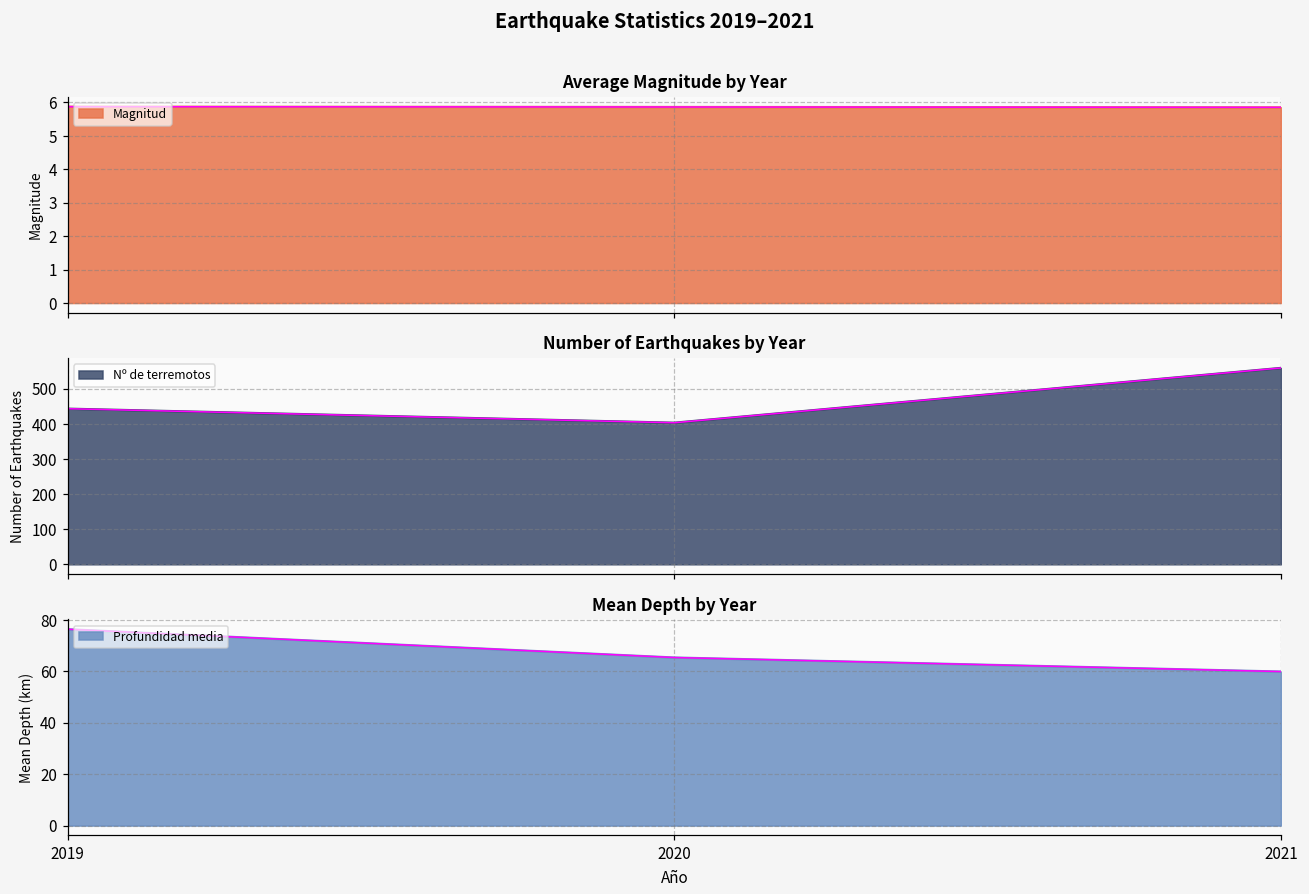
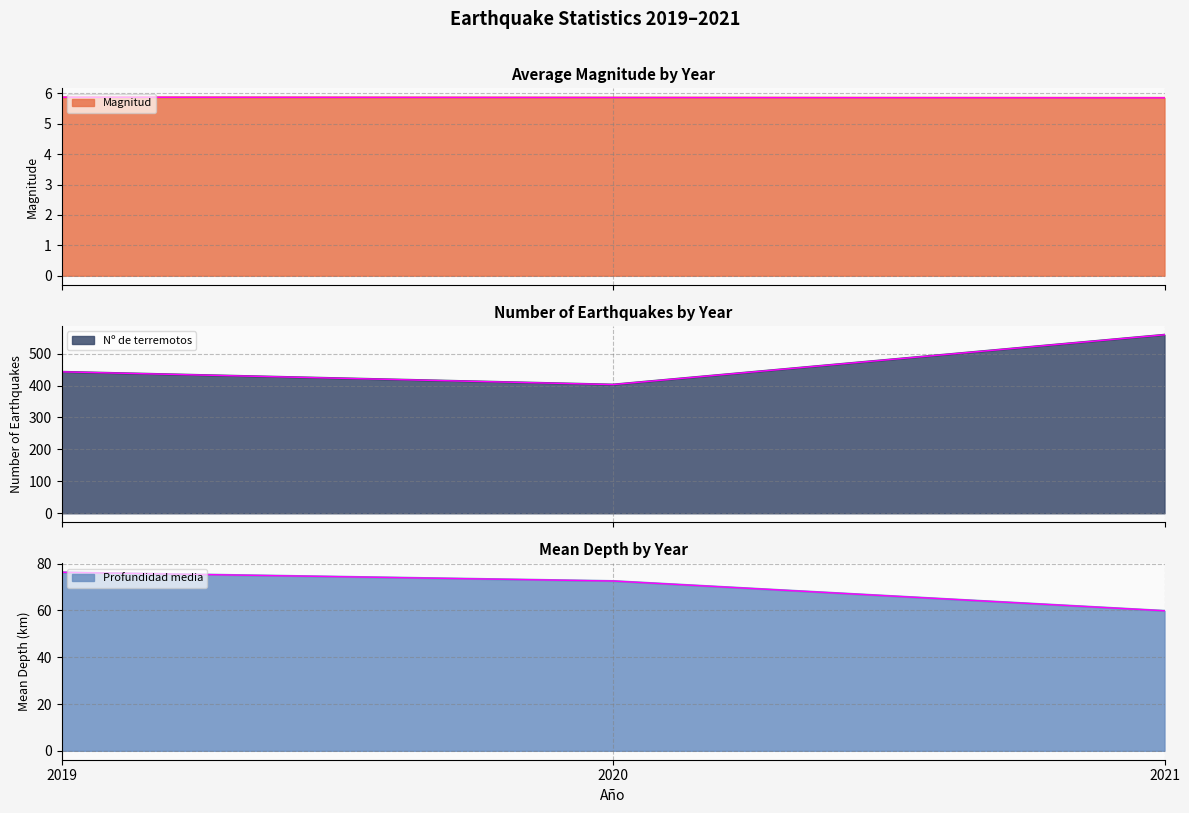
  {
    "Mean Depth by Year": {
      "2019": 76,
-     "2020": 65,
+     "2020": 73,
      "2021": 60
    }
  }
